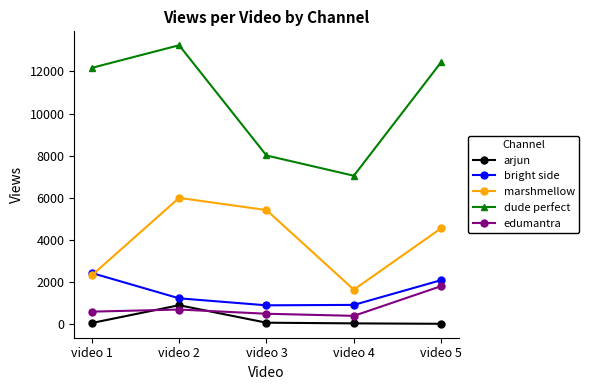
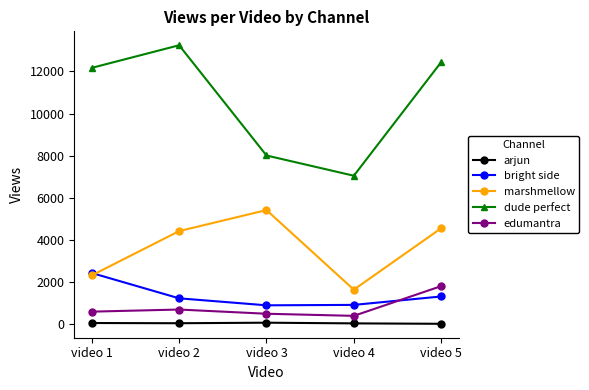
  {
    "arjun": {
      "video 1": 100,
-     "video 2": 900,
+     "video 2": 100,
      "video 3": 100,
      "video 4": 0,
      "video 5": 0
    },
    "bright side": {
      "video 2": 1200,
      "video 3": 900,
      "video 4": 900,
-     "video 5": 2100
+     "video 5": 1300
    },
    "marshmellow": {
-     "video 2": 6000,
+     "video 2": 4400,
      "video 3": 5400,
      "video 4": 1600,
      "video 5": 4600
    },
    "dude perfect": {
      "video 1": 12200,
      "video 2": 13200,
      "video 3": 8000,
      "video 4": 7100,
      "video 5": 12400
    },
    "edumantra": {
      "video 1": 600,
      "video 2": 700,
      "video 3": 500,
      "video 4": 400,
      "video 5": 1800
    }
  }
